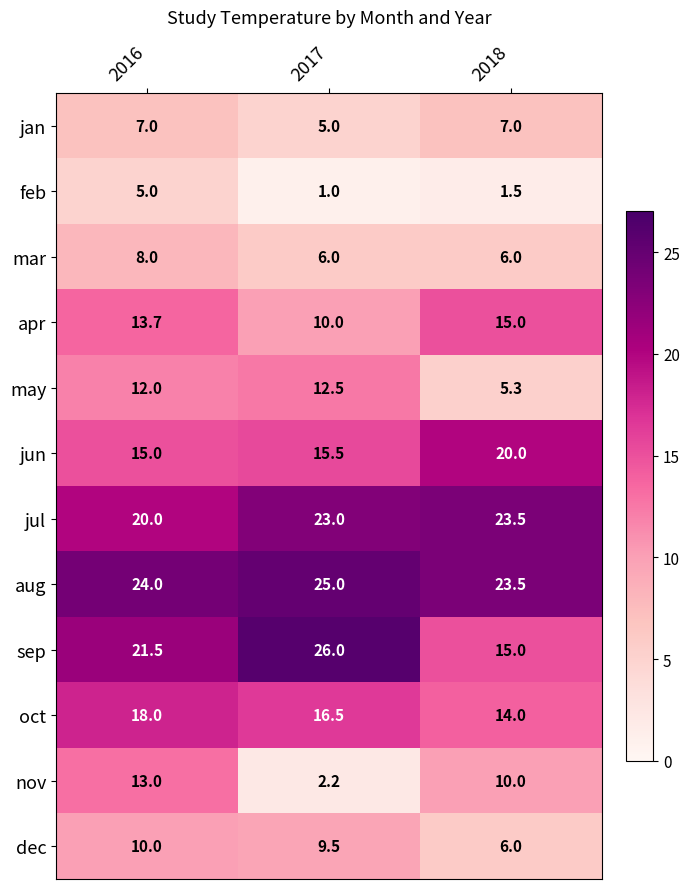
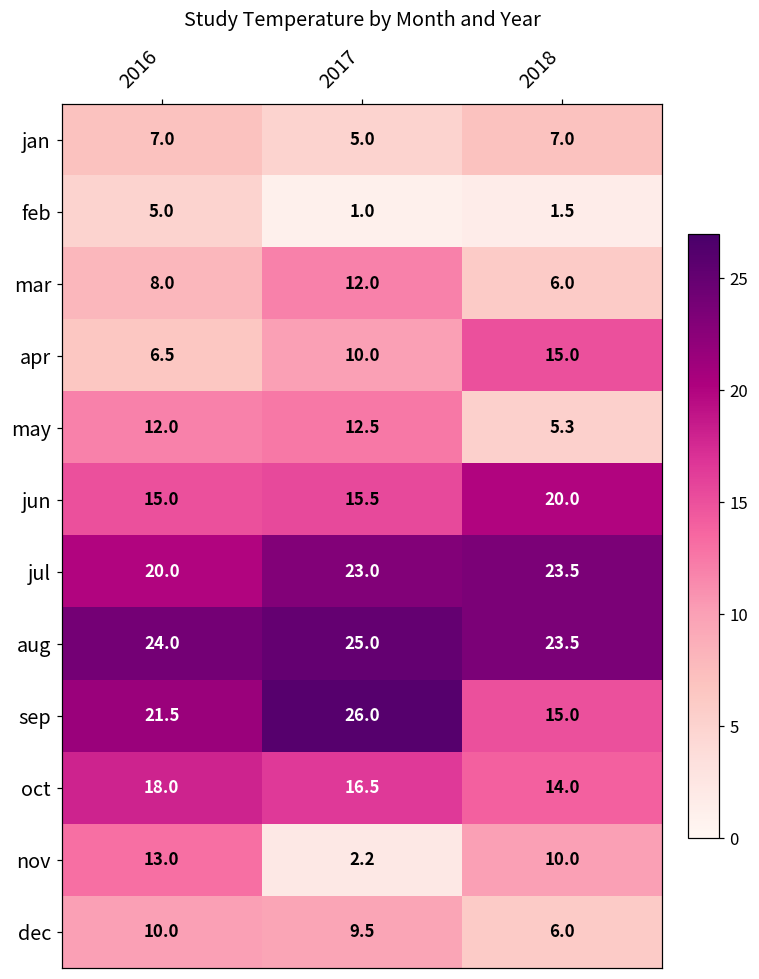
  {
    "jan": {
      "2016": 7.0,
      "2017": 5.0,
      "2018": 7.0
    },
    "feb": {
      "2016": 5.0,
      "2017": 1.0,
      "2018": 1.5
    },
    "mar": {
      "2016": 8.0,
-     "2017": 6.0,
+     "2017": 12.0,
      "2018": 6.0
    },
    "apr": {
-     "2016": 13.7,
+     "2016": 6.5,
      "2017": 10.0,
      "2018": 15.0
    },
    "may": {
      "2016": 12.0,
      "2017": 12.5,
      "2018": 5.3
    },
    "jun": {
      "2016": 15.0,
      "2017": 15.5,
      "2018": 20.0
    },
    "jul": {
      "2016": 20.0,
      "2017": 23.0,
      "2018": 23.5
    },
    "aug": {
      "2016": 24.0,
      "2017": 25.0,
      "2018": 23.5
    },
    "sep": {
      "2016": 21.5,
      "2017": 26.0,
      "2018": 15.0
    },
    "oct": {
      "2016": 18.0,
      "2017": 16.5,
      "2018": 14.0
    },
    "nov": {
      "2016": 13.0,
      "2017": 2.2,
      "2018": 10.0
    },
    "dec": {
      "2016": 10.0,
      "2017": 9.5,
      "2018": 6.0
    }
  }
